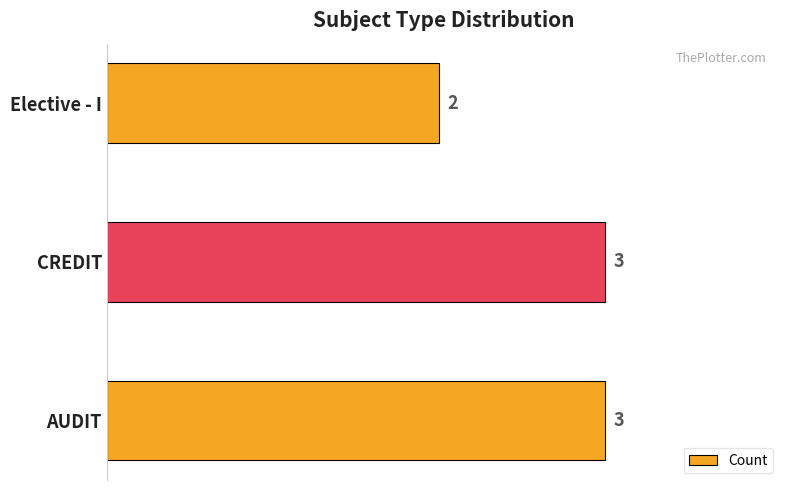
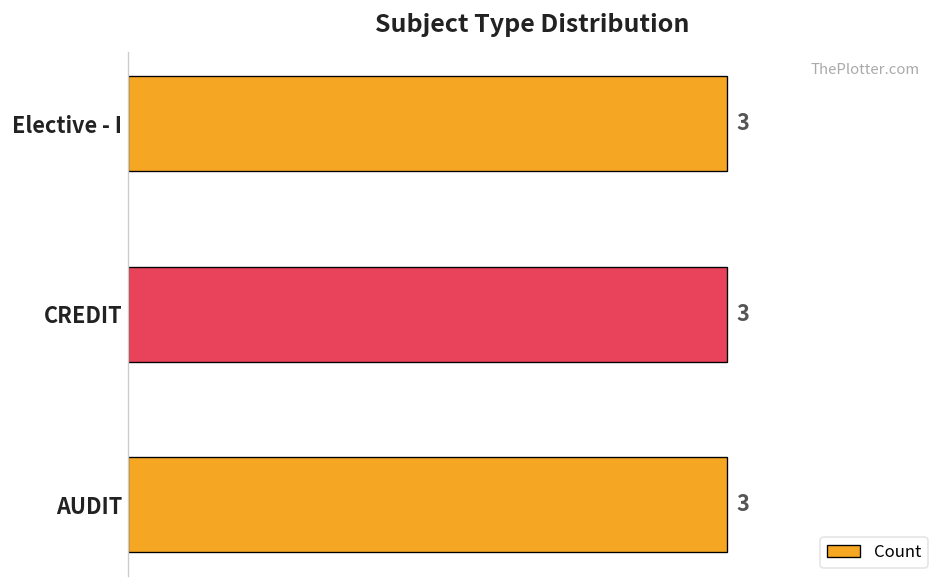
  {
-   "Elective - I": 2,
+   "Elective - I": 3,
    "CREDIT": 3,
    "AUDIT": 3
  }
